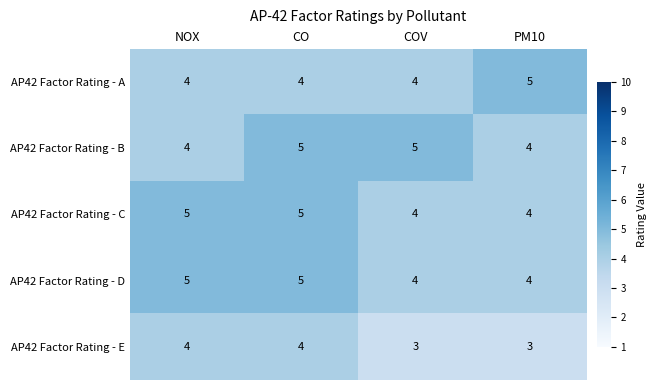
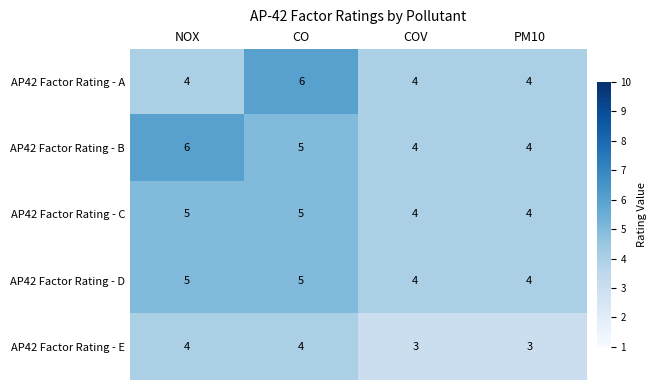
  {
    "AP42 Factor Rating - A": {
      "NOX": 4,
-     "CO": 4,
+     "CO": 6,
      "COV": 4,
-     "PM10": 5
+     "PM10": 4
    },
    "AP42 Factor Rating - B": {
-     "NOX": 4,
+     "NOX": 6,
      "CO": 5,
-     "COV": 5,
+     "COV": 4,
      "PM10": 4
    },
    "AP42 Factor Rating - C": {
      "NOX": 5,
      "CO": 5,
      "COV": 4,
      "PM10": 4
    },
    "AP42 Factor Rating - D": {
      "NOX": 5,
      "CO": 5,
      "COV": 4,
      "PM10": 4
    },
    "AP42 Factor Rating - E": {
      "NOX": 4,
      "CO": 4,
      "COV": 3,
      "PM10": 3
    }
  }
